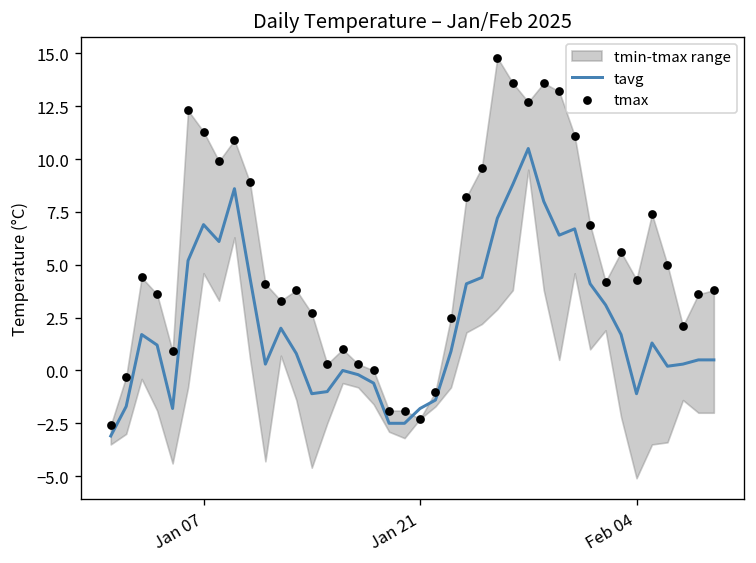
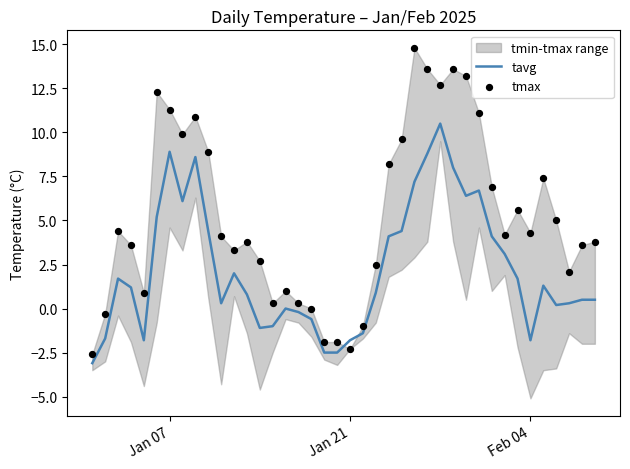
  {
    "tavg": {
-     "Jan 07": 6.9,
+     "Jan 07": 8.9,
      "Jan 21": -1.8,
-     "Feb 04": -1.1
+     "Feb 04": -1.8
    }
  }
